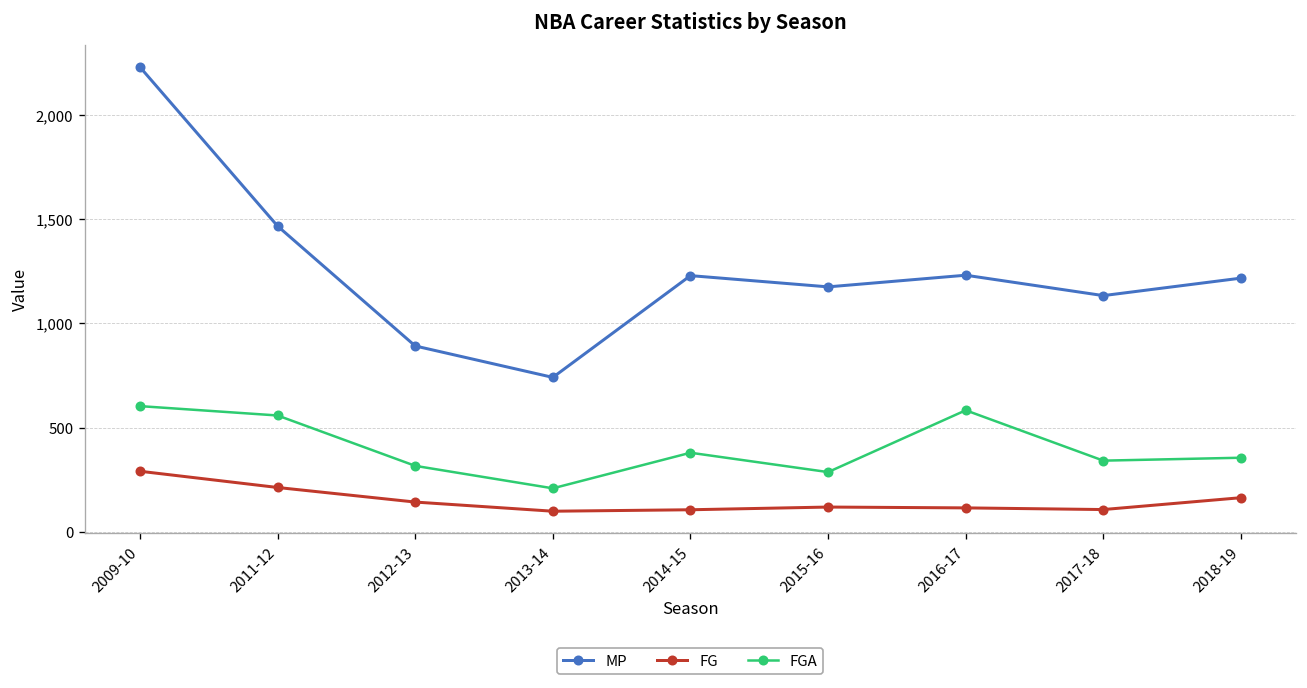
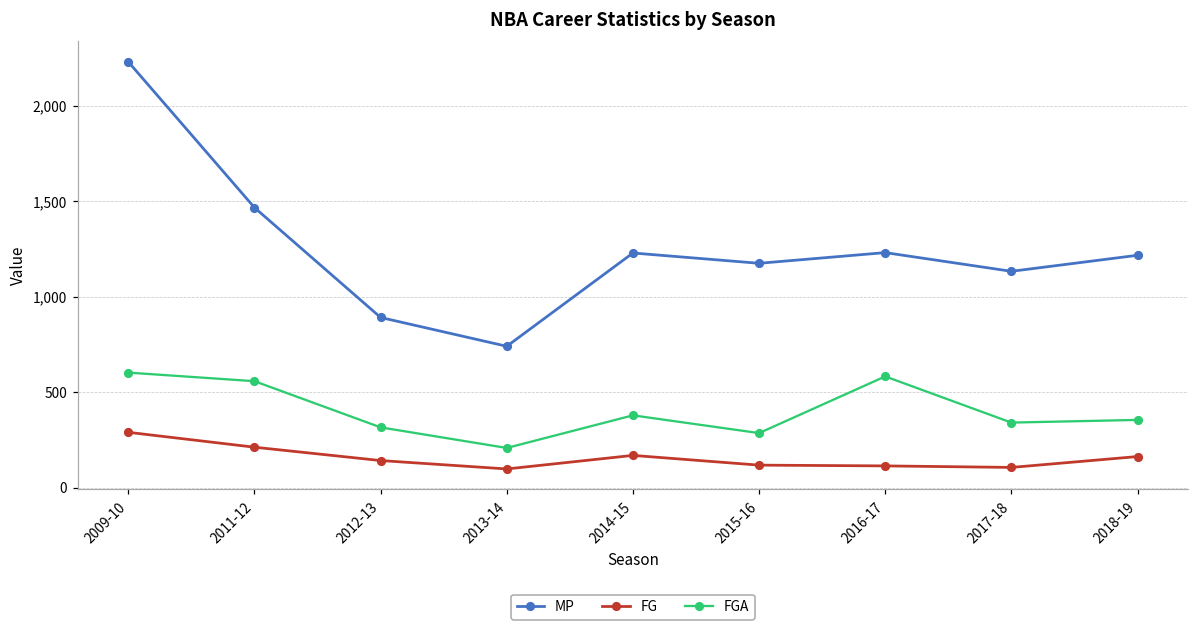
  {
    "MP": {
      "2009-10": "2,230",
      "2011-12": "1,470",
      "2012-13": "890",
      "2013-14": "740",
      "2014-15": "1,230",
      "2015-16": "1,180",
      "2016-17": "1,230",
      "2017-18": "1,130",
      "2018-19": "1,220"
    },
    "FG": {
      "2009-10": "290",
      "2011-12": "210",
      "2012-13": "140",
      "2013-14": "100",
-     "2014-15": "110",
+     "2014-15": "170",
      "2015-16": "120",
      "2016-17": "110",
      "2017-18": "110",
      "2018-19": "160"
    },
    "FGA": {
      "2009-10": "600",
      "2011-12": "560",
      "2012-13": "320",
      "2013-14": "210",
      "2014-15": "380",
      "2015-16": "290",
      "2016-17": "580",
      "2017-18": "340",
      "2018-19": "360"
    }
  }
